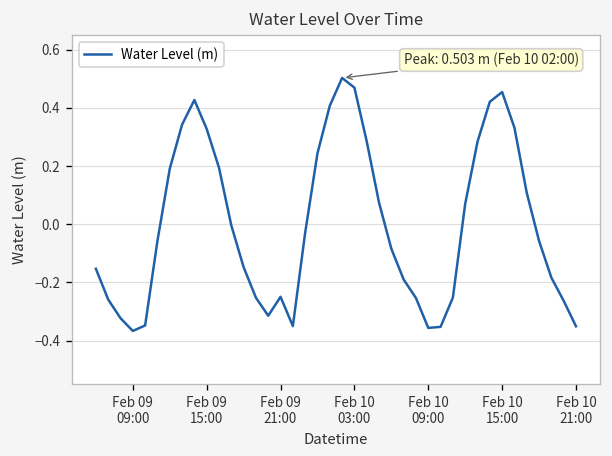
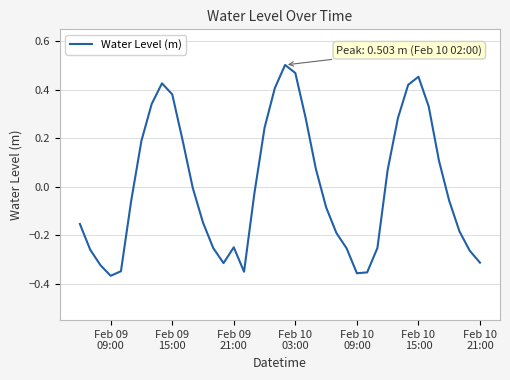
  {
    "Feb 09 09:00": -0.37,
-   "Feb 09 15:00": 0.33,
+   "Feb 09 15:00": 0.38,
    "Feb 09 21:00": -0.25,
    "Feb 10 03:00": 0.47,
    "Feb 10 09:00": -0.36,
-   "Feb 10 21:00": -0.35
+   "Feb 10 21:00": -0.31
  }
